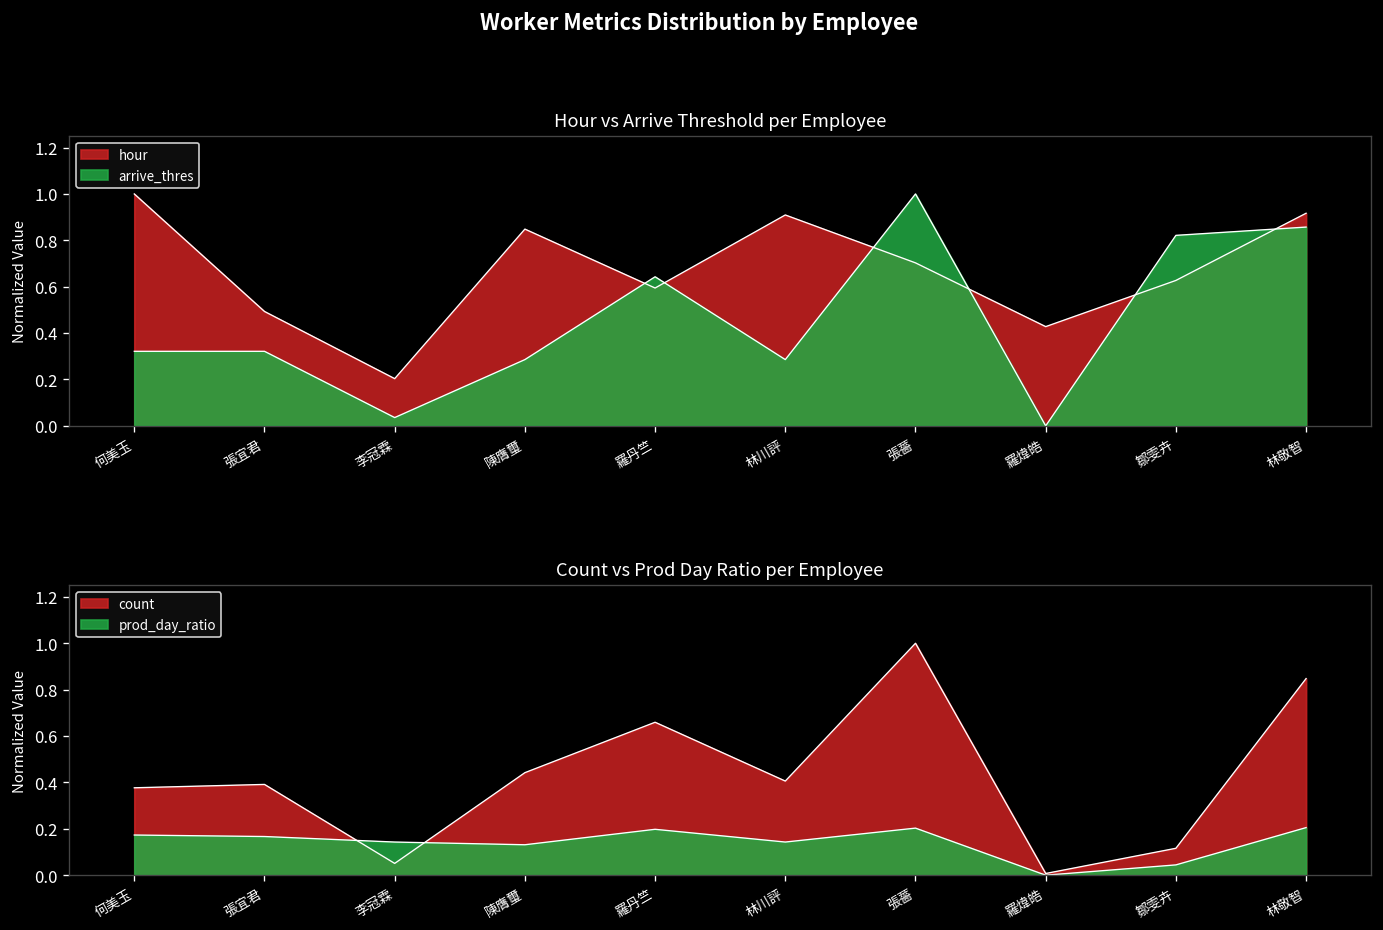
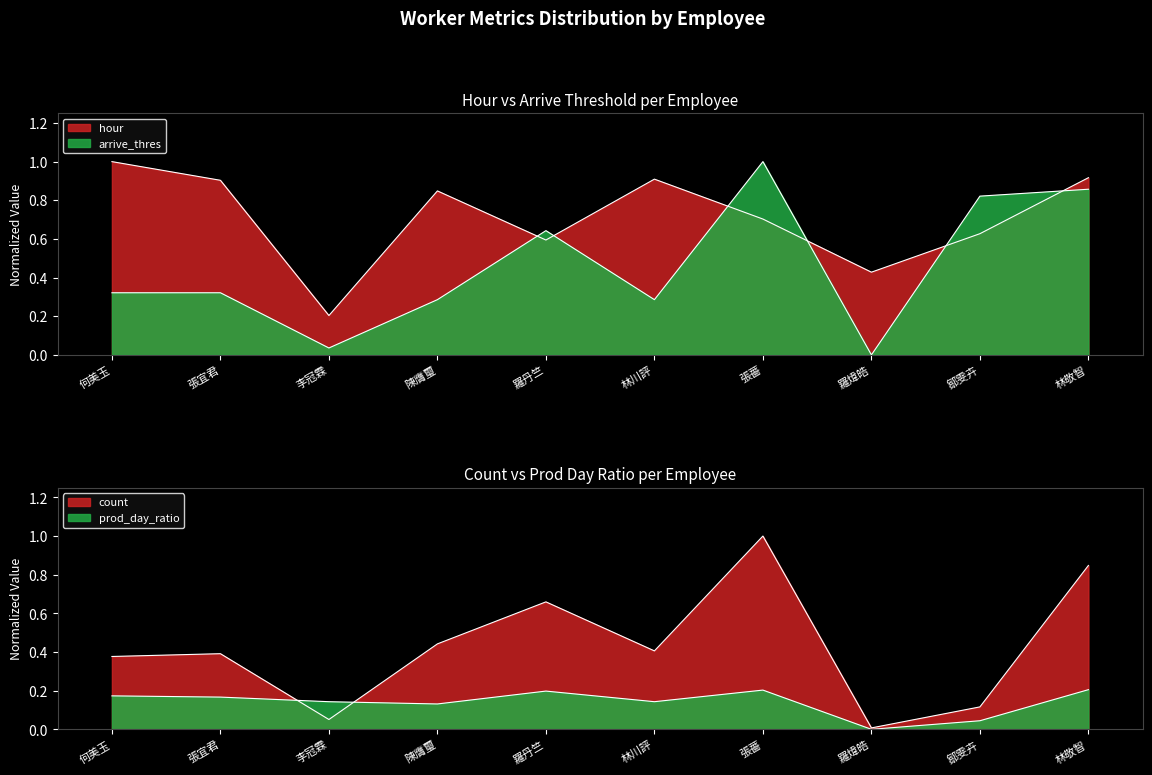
  {
    "Hour vs Arrive Threshold per Employee": {
      "hour": {
        "何美玉": 1.00,
-       "張宜君": 0.49,
+       "張宜君": 0.90,
        "李冠霖": 0.20,
        "陳膺璽": 0.85,
        "羅丹竺": 0.59,
        "林川評": 0.91,
        "張薔": 0.70,
        "羅煒皓": 0.43,
        "鄒雯卉": 0.63,
        "林敬智": 0.92
      },
      "arrive_thres": {
        "何美玉": 0.32,
        "張宜君": 0.32,
        "李冠霖": 0.04,
        "陳膺璽": 0.29,
        "羅丹竺": 0.64,
        "林川評": 0.29,
        "張薔": 1.00,
        "羅煒皓": 0.00,
        "鄒雯卉": 0.82,
        "林敬智": 0.86
      }
    },
    "Count vs Prod Day Ratio per Employee": {
      "count": {
        "何美玉": 0.38,
        "張宜君": 0.39,
        "李冠霖": 0.05,
        "陳膺璽": 0.44,
        "羅丹竺": 0.66,
        "林川評": 0.41,
        "張薔": 1.00,
        "鄒雯卉": 0.12,
        "林敬智": 0.85
      },
      "prod_day_ratio": {
        "何美玉": 0.17,
        "張宜君": 0.17,
        "李冠霖": 0.14,
        "陳膺璽": 0.13,
        "羅丹竺": 0.20,
        "林川評": 0.14,
        "張薔": 0.20,
        "鄒雯卉": 0.04,
        "林敬智": 0.21
      }
    }
  }
